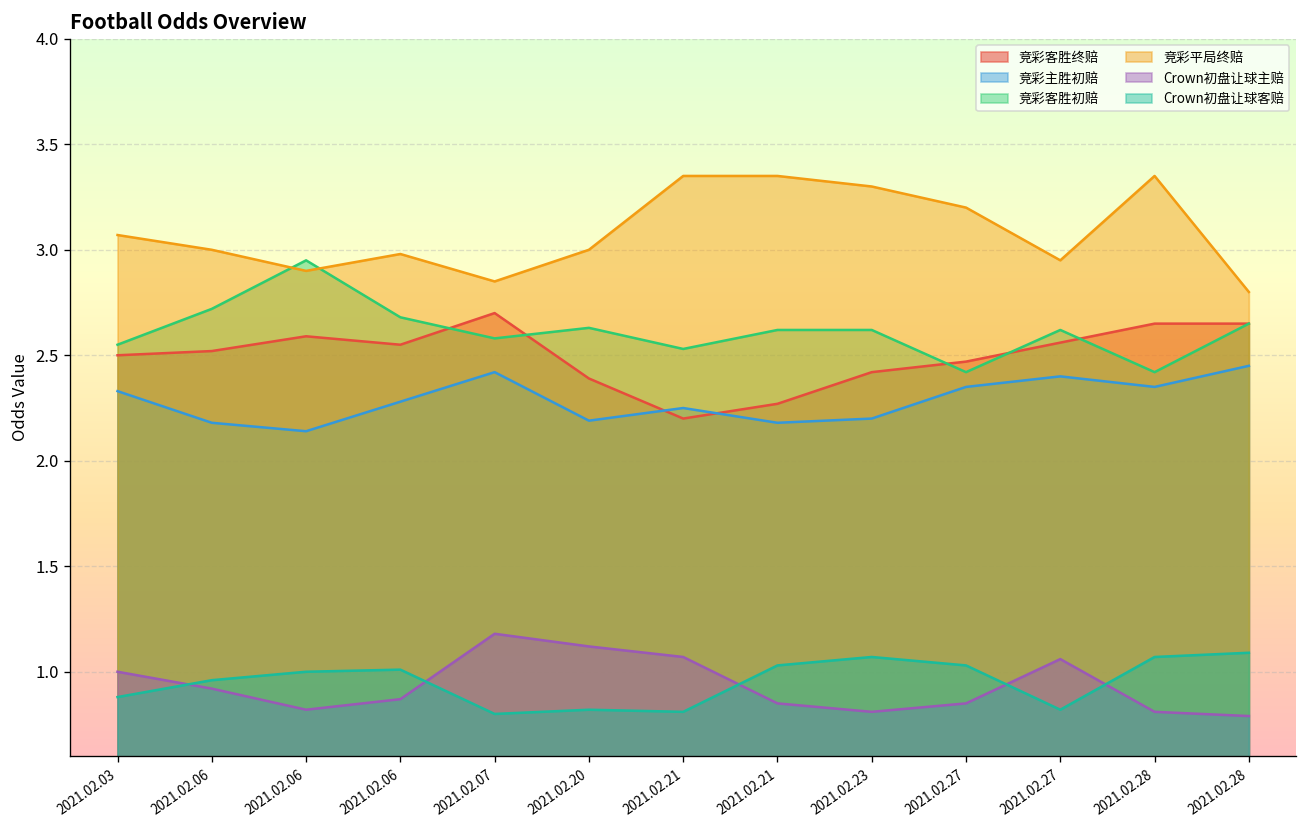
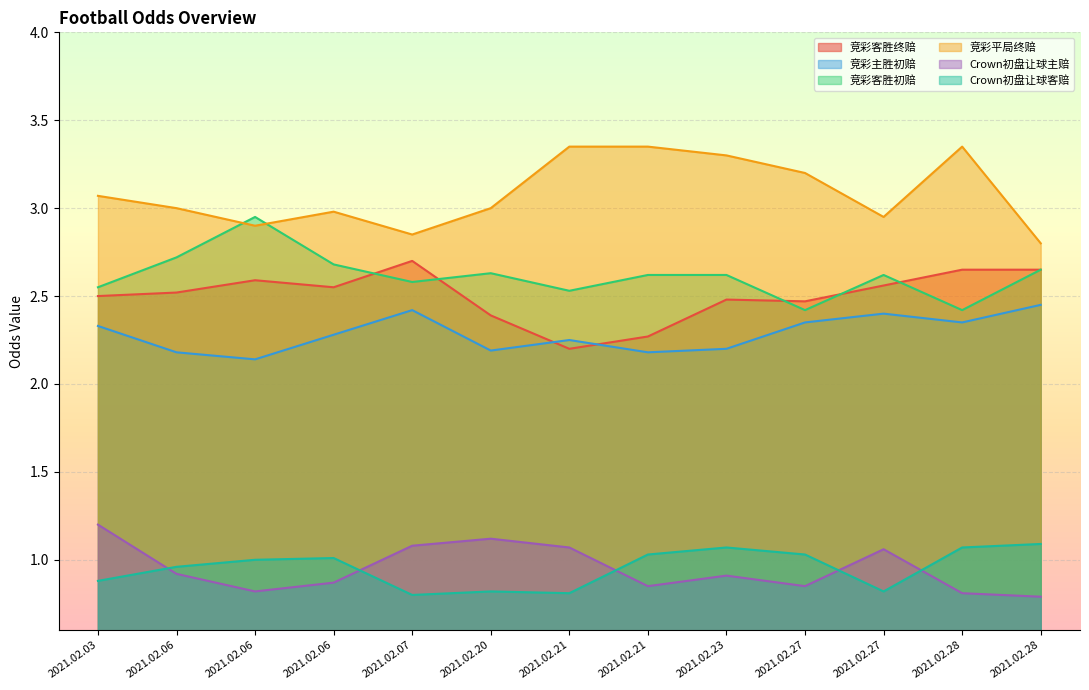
  {
    "竞彩客胜终赔": {
      "2021.02.03": 2.50,
      "2021.02.07": 2.70,
      "2021.02.20": 2.39,
-     "2021.02.23": 2.42
+     "2021.02.23": 2.48
    },
    "竞彩平局终赔": {
      "2021.02.03": 3.07,
      "2021.02.07": 2.85,
      "2021.02.20": 3.00,
      "2021.02.23": 3.30
    },
    "Crown初盘让球主赔": {
-     "2021.02.03": 1.0,
-     "2021.02.07": 1.18,
+     "2021.02.03": 1.2,
+     "2021.02.07": 1.08,
      "2021.02.20": 1.12,
-     "2021.02.23": 0.81
+     "2021.02.23": 0.91
    }
  }
